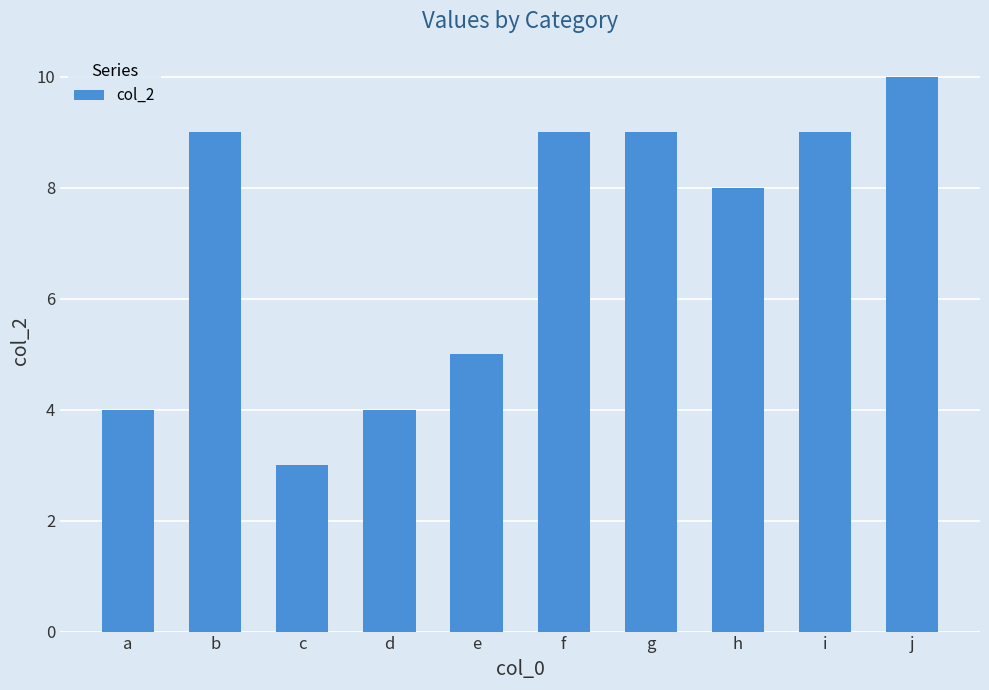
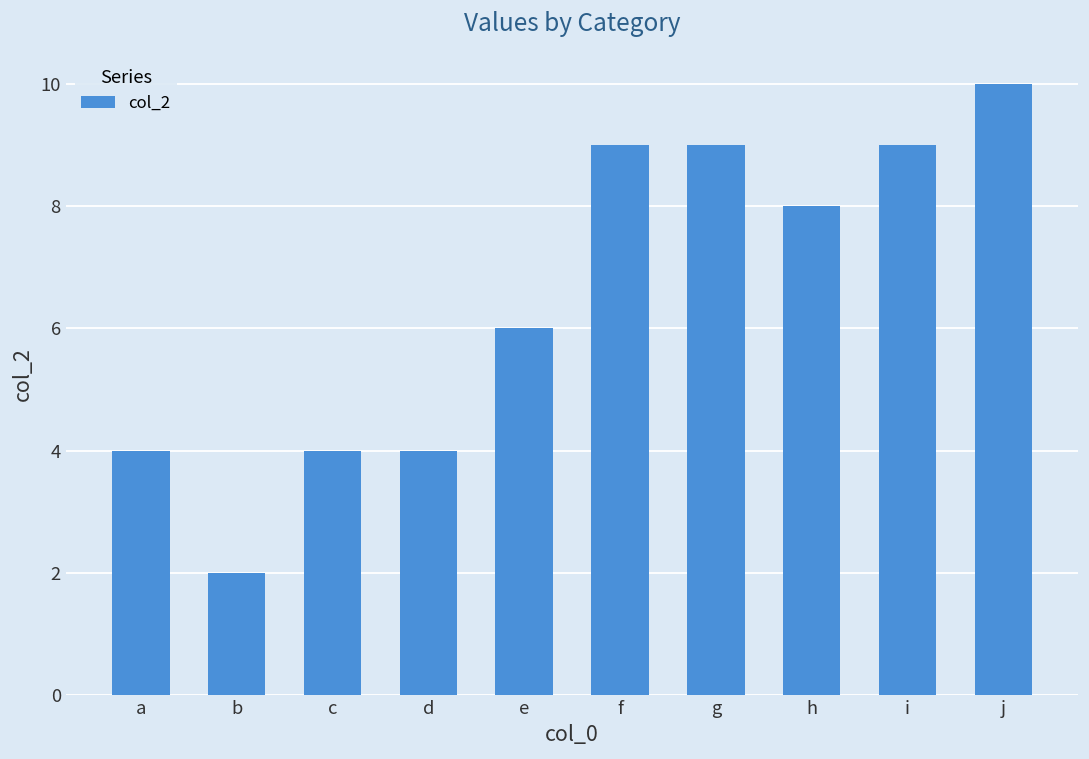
  {
    "a": 4,
-   "b": 9,
-   "c": 3,
+   "b": 2,
+   "c": 4,
    "d": 4,
-   "e": 5,
+   "e": 6,
    "f": 9,
    "g": 9,
    "h": 8,
    "i": 9,
    "j": 10
  }
